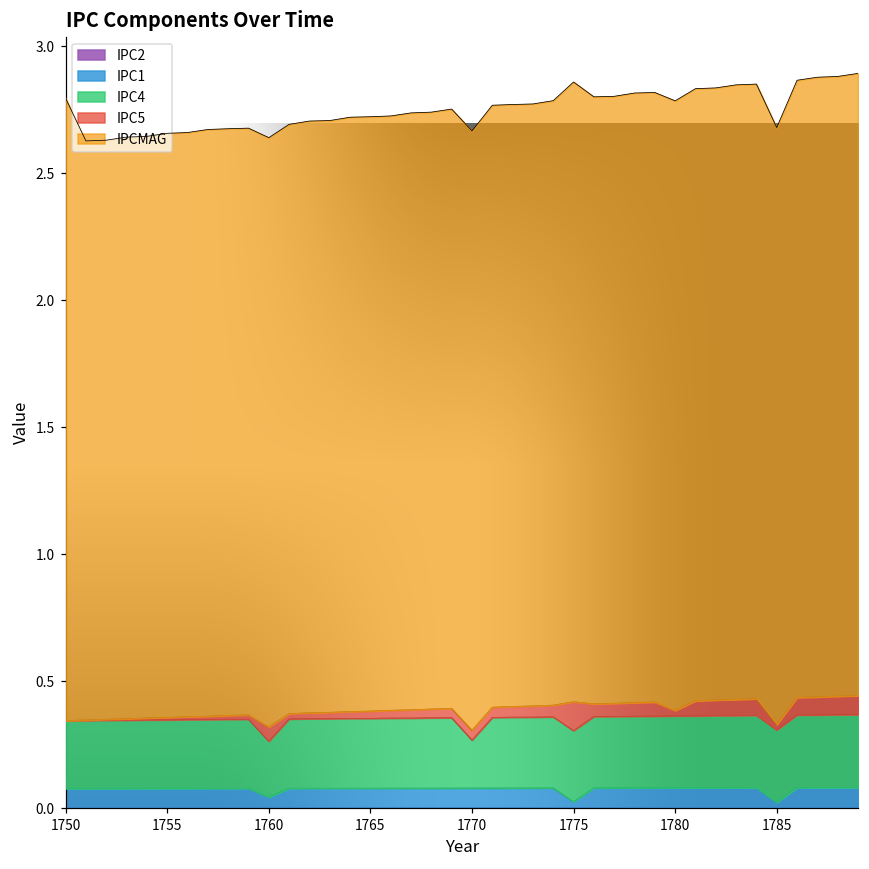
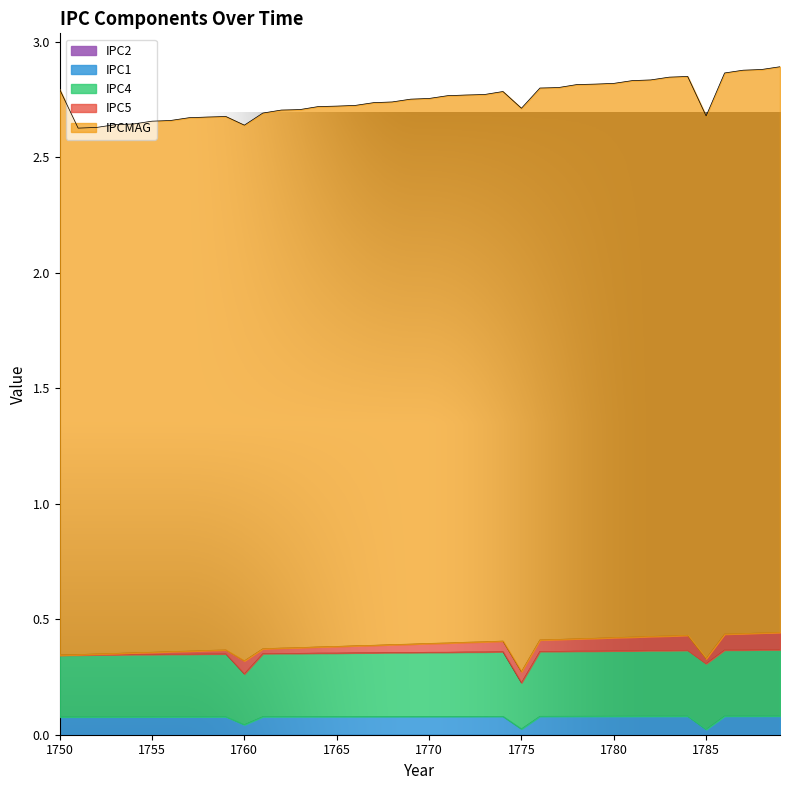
  {
    "IPC2": {
      "1750": 0.00,
      "1755": 0.00,
      "1760": 0.00,
      "1765": 0.00,
      "1770": 0.00,
      "1775": 0.00,
      "1780": 0.00,
      "1785": 0.00
    },
    "IPC1": {
      "1750": 0.08,
      "1755": 0.08,
      "1760": 0.04,
      "1765": 0.08,
      "1770": 0.08,
      "1775": 0.03,
      "1780": 0.08,
      "1785": 0.02
    },
    "IPC4": {
      "1760": 0.22,
      "1765": 0.28,
-     "1770": 0.19,
-     "1775": 0.28,
+     "1770": 0.28,
+     "1775": 0.20,
      "1780": 0.28,
      "1785": 0.29
    },
    "IPC5": {
      "1760": 0.06,
      "1765": 0.03,
      "1770": 0.04,
-     "1775": 0.11,
-     "1780": 0.02,
+     "1775": 0.05,
+     "1780": 0.06,
      "1785": 0.02
    },
    "IPCMAG": {
      "1750": 2.45,
      "1760": 2.32,
      "1765": 2.34,
      "1770": 2.36,
      "1775": 2.44,
      "1780": 2.40,
      "1785": 2.35
    }
  }
